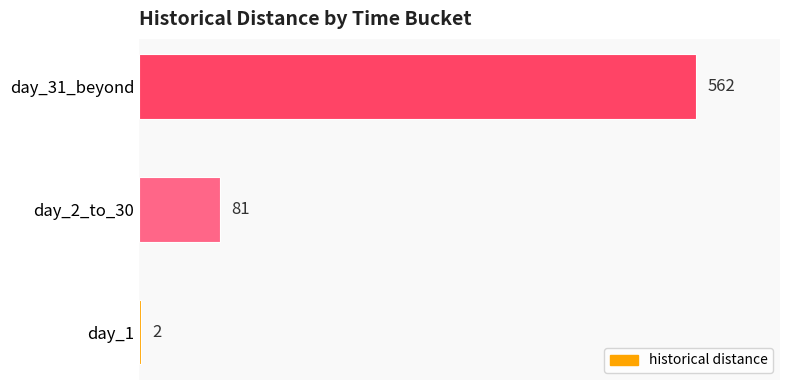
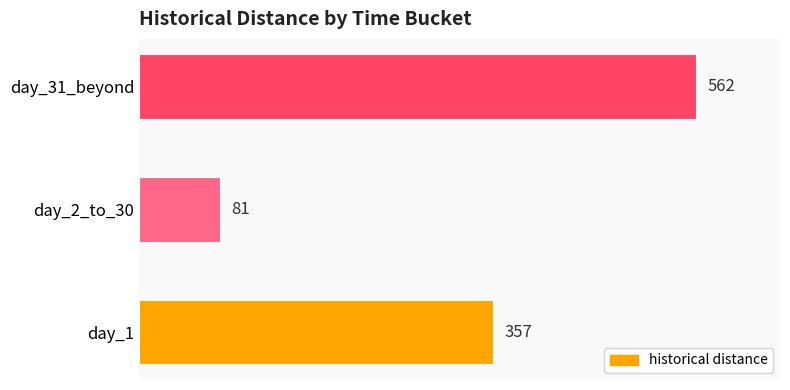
  {
    "day_31_beyond": 562,
    "day_2_to_30": 81,
-   "day_1": 2
+   "day_1": 357
  }
